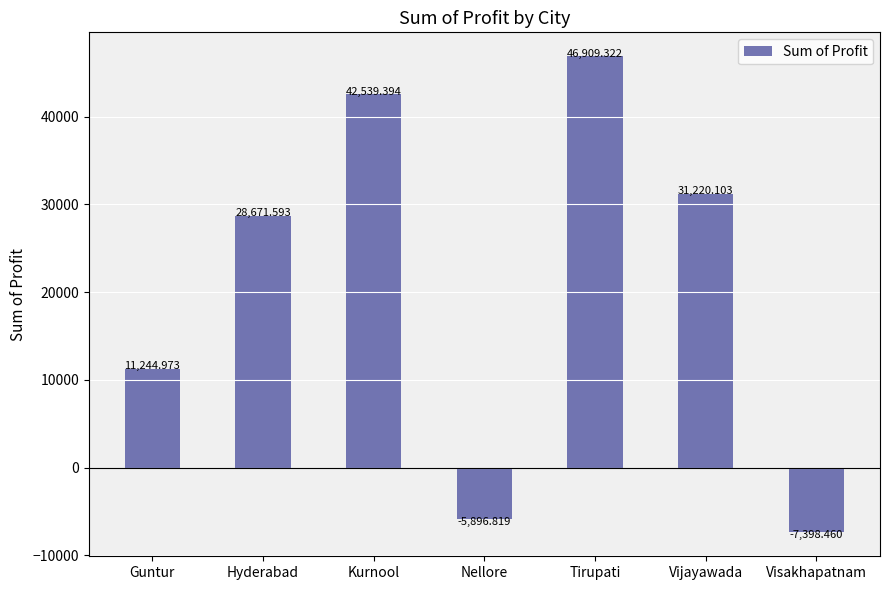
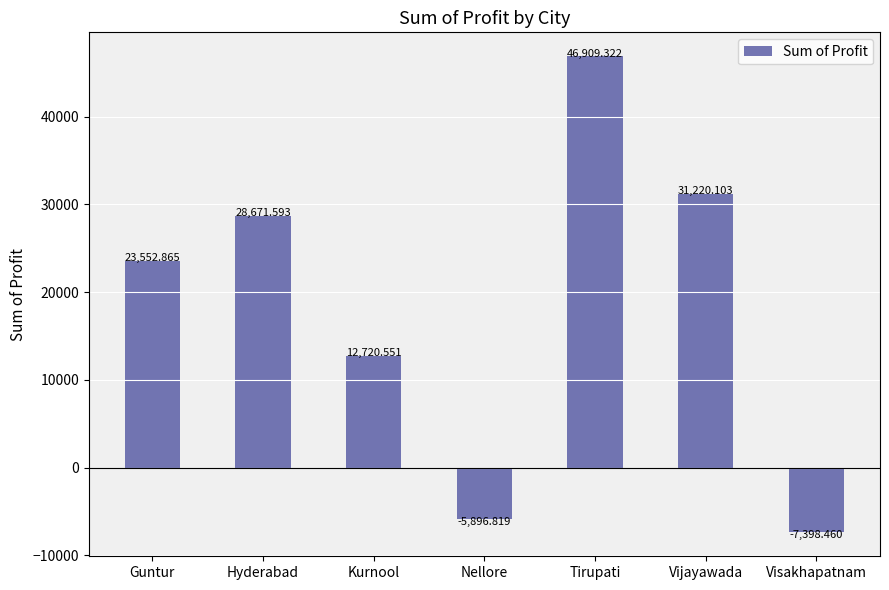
  {
-   "Guntur": "11,244.973",
+   "Guntur": "23,552.865",
    "Hyderabad": "28,671.593",
-   "Kurnool": "42,539.394",
+   "Kurnool": "12,720.551",
    "Nellore": "-5,896.819",
    "Tirupati": "46,909.322",
    "Vijayawada": "31,220.103",
    "Visakhapatnam": "-7,398.460"
  }
